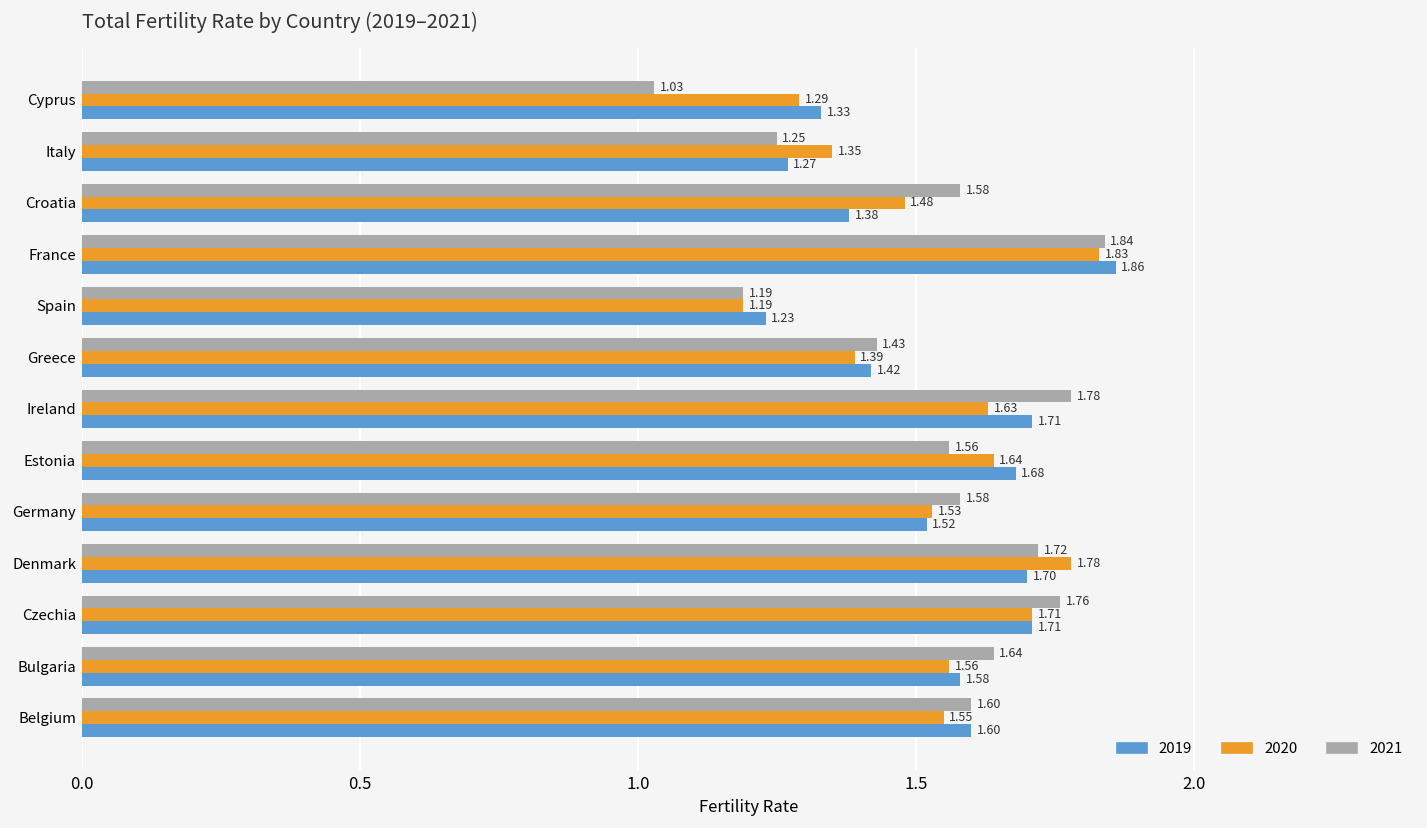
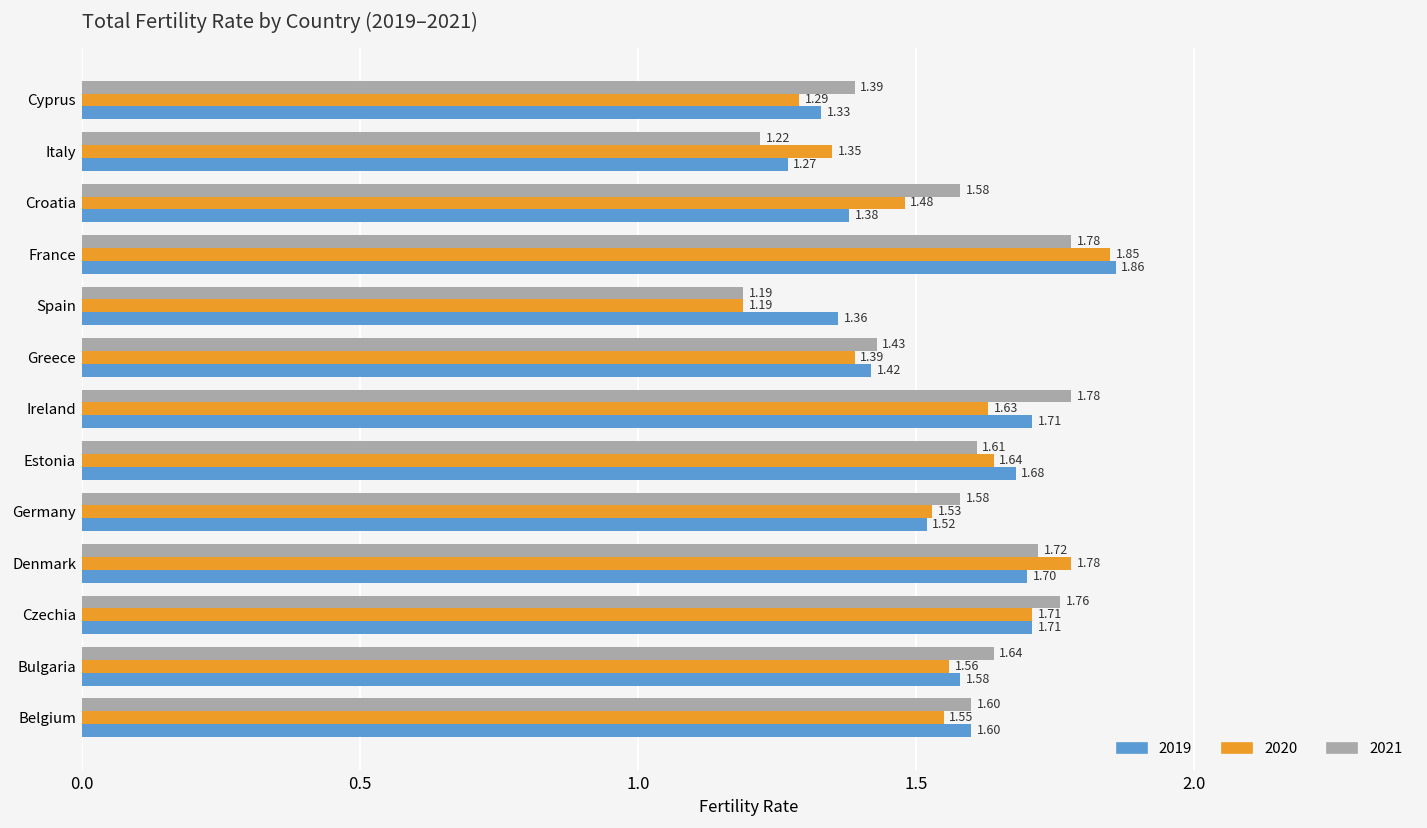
  {
    "2019": {
      "Cyprus": 1.33,
      "Italy": 1.27,
      "Croatia": 1.38,
      "France": 1.86,
-     "Spain": 1.23,
+     "Spain": 1.36,
      "Greece": 1.42,
      "Ireland": 1.71,
      "Estonia": 1.68,
      "Germany": 1.52,
      "Denmark": 1.70,
      "Czechia": 1.71,
      "Bulgaria": 1.58,
      "Belgium": 1.60
    },
    "2020": {
      "Cyprus": 1.29,
      "Italy": 1.35,
      "Croatia": 1.48,
-     "France": 1.83,
+     "France": 1.85,
      "Spain": 1.19,
      "Greece": 1.39,
      "Ireland": 1.63,
      "Estonia": 1.64,
      "Germany": 1.53,
      "Denmark": 1.78,
      "Czechia": 1.71,
      "Bulgaria": 1.56,
      "Belgium": 1.55
    },
    "2021": {
-     "Cyprus": 1.03,
-     "Italy": 1.25,
+     "Cyprus": 1.39,
+     "Italy": 1.22,
      "Croatia": 1.58,
-     "France": 1.84,
+     "France": 1.78,
      "Spain": 1.19,
      "Greece": 1.43,
      "Ireland": 1.78,
-     "Estonia": 1.56,
+     "Estonia": 1.61,
      "Germany": 1.58,
      "Denmark": 1.72,
      "Czechia": 1.76,
      "Bulgaria": 1.64,
      "Belgium": 1.60
    }
  }
